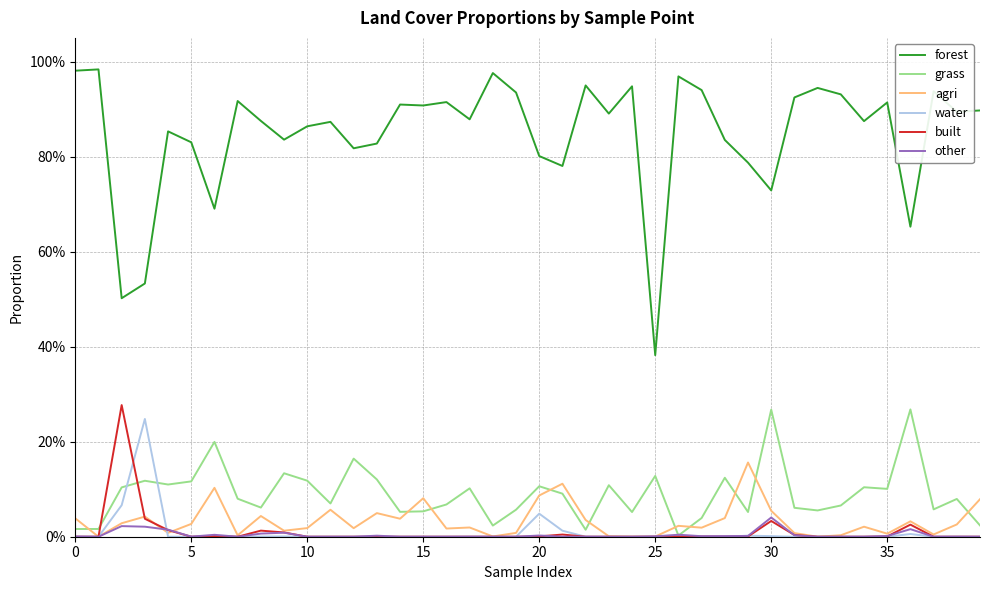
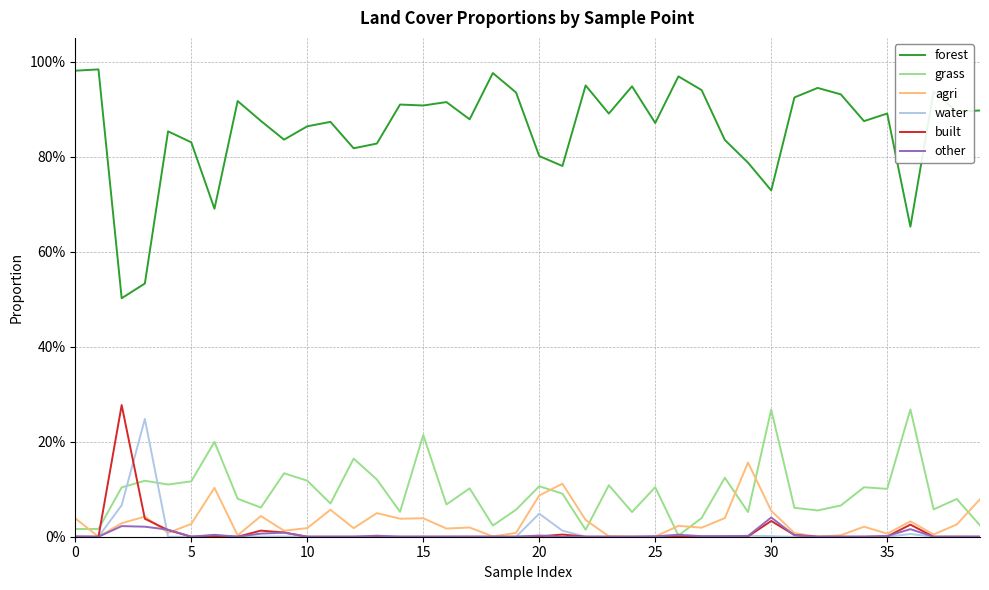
  {
    "forest": {
      "0": "98%",
      "5": "83%",
      "10": "86%",
      "15": "91%",
      "20": "80%",
-     "25": "38%",
+     "25": "87%",
      "30": "73%",
-     "35": "91%"
+     "35": "89%"
    },
    "grass": {
      "0": "2%",
      "5": "12%",
      "10": "12%",
-     "15": "5%",
+     "15": "21%",
      "20": "11%",
-     "25": "13%",
+     "25": "10%",
      "30": "27%",
      "35": "10%"
    },
    "agri": {
      "0": "4%",
      "5": "3%",
      "10": "2%",
-     "15": "8%",
+     "15": "4%",
      "20": "9%",
      "30": "5%"
    },
    "water": {
      "20": "5%",
      "30": "0%"
    },
    "built": {
      "30": "3%"
    },
    "other": {
      "30": "4%"
    }
  }
